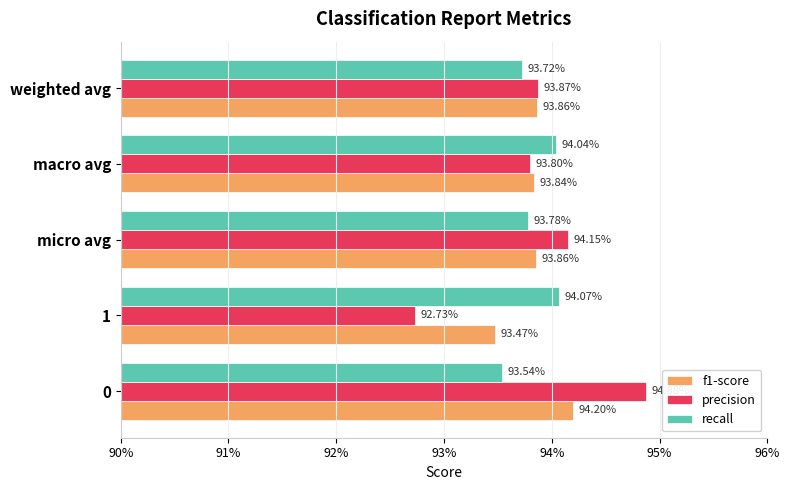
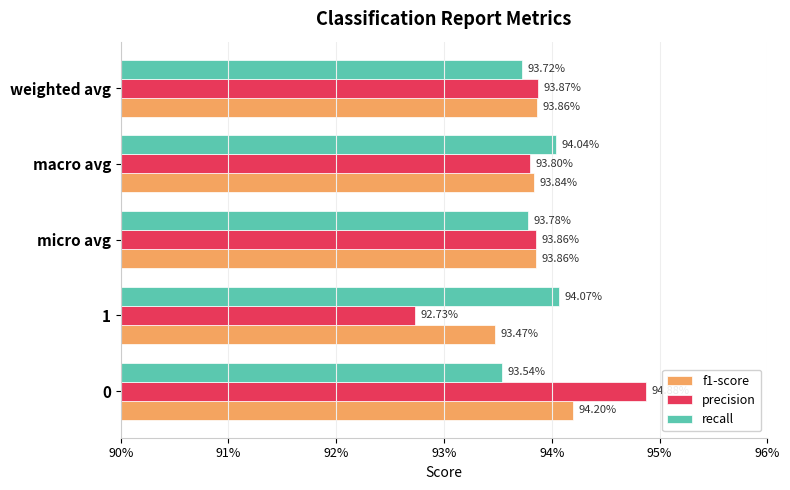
  {
    "f1-score": {
      "weighted avg": "93.86%",
      "macro avg": "93.84%",
      "micro avg": "93.86%",
      "1": "93.47%",
      "0": "94.20%"
    },
    "precision": {
      "weighted avg": "93.87%",
      "macro avg": "93.80%",
-     "micro avg": "94.15%",
+     "micro avg": "93.86%",
      "1": "92.73%"
    },
    "recall": {
      "weighted avg": "93.72%",
      "macro avg": "94.04%",
      "micro avg": "93.78%",
      "1": "94.07%",
      "0": "93.54%"
    }
  }
